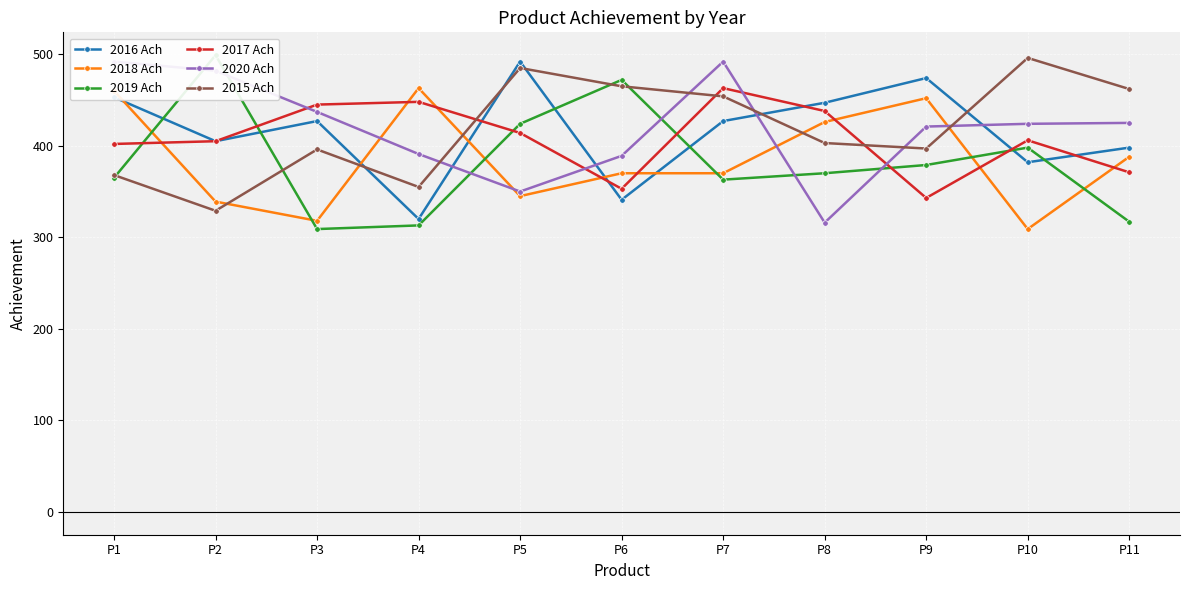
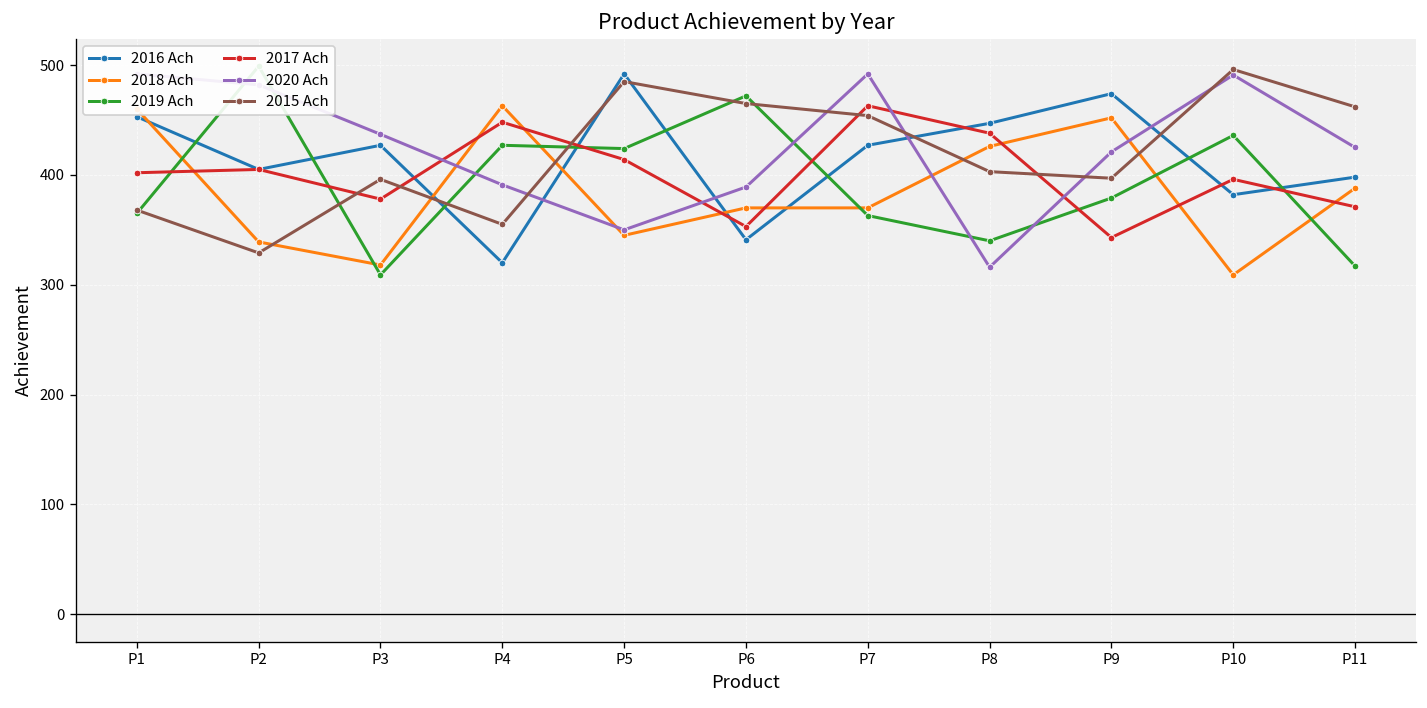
  {
    "2016 Ach": {
      "P3": 430,
      "P4": 320,
      "P5": 490,
      "P6": 340,
      "P7": 430,
      "P8": 450,
      "P9": 470,
      "P10": 380,
      "P11": 400
    },
    "2018 Ach": {
      "P2": 340,
      "P3": 320,
      "P4": 460,
      "P5": 350,
      "P6": 370,
      "P7": 370,
      "P8": 430,
      "P9": 450,
      "P10": 310,
      "P11": 390
    },
    "2019 Ach": {
      "P1": 370,
      "P3": 310,
-     "P4": 310,
+     "P4": 430,
      "P5": 420,
      "P6": 470,
      "P7": 360,
-     "P8": 370,
+     "P8": 340,
      "P9": 380,
-     "P10": 400,
+     "P10": 440,
      "P11": 320
    },
    "2017 Ach": {
      "P1": 400,
-     "P3": 450,
+     "P3": 380,
      "P4": 450,
      "P5": 410,
      "P6": 350,
      "P7": 460,
      "P8": 440,
      "P9": 340,
-     "P10": 410,
+     "P10": 400,
      "P11": 370
    },
    "2020 Ach": {
      "P3": 440,
      "P4": 390,
      "P5": 350,
      "P6": 390,
      "P7": 490,
      "P8": 320,
      "P9": 420,
-     "P10": 420,
+     "P10": 490,
      "P11": 430
    },
    "2015 Ach": {
      "P1": 370,
      "P2": 330,
      "P3": 400,
      "P4": 360,
      "P5": 490,
      "P6": 470,
      "P7": 450,
      "P8": 400,
      "P9": 400,
      "P10": 500,
      "P11": 460
    }
  }
